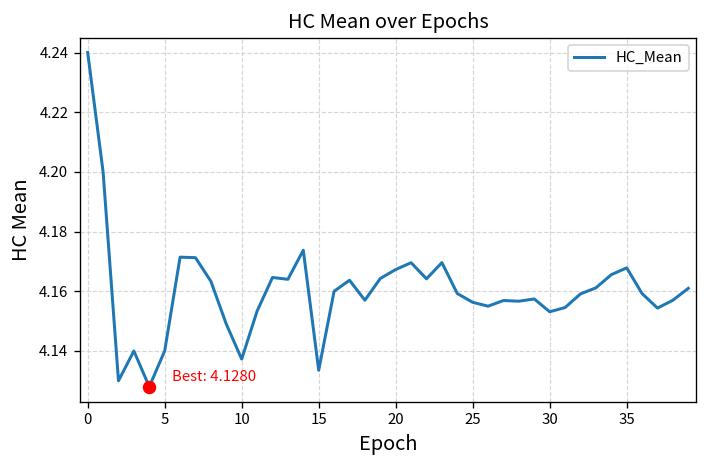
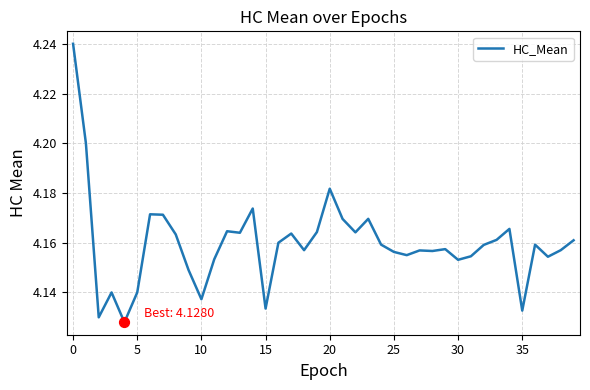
  {
    "HC_Mean": {
      "0": 4.240,
      "5": 4.140,
      "15": 4.134,
-     "20": 4.167,
+     "20": 4.182,
      "25": 4.156,
      "30": 4.153,
-     "35": 4.168
+     "35": 4.133
    }
  }
